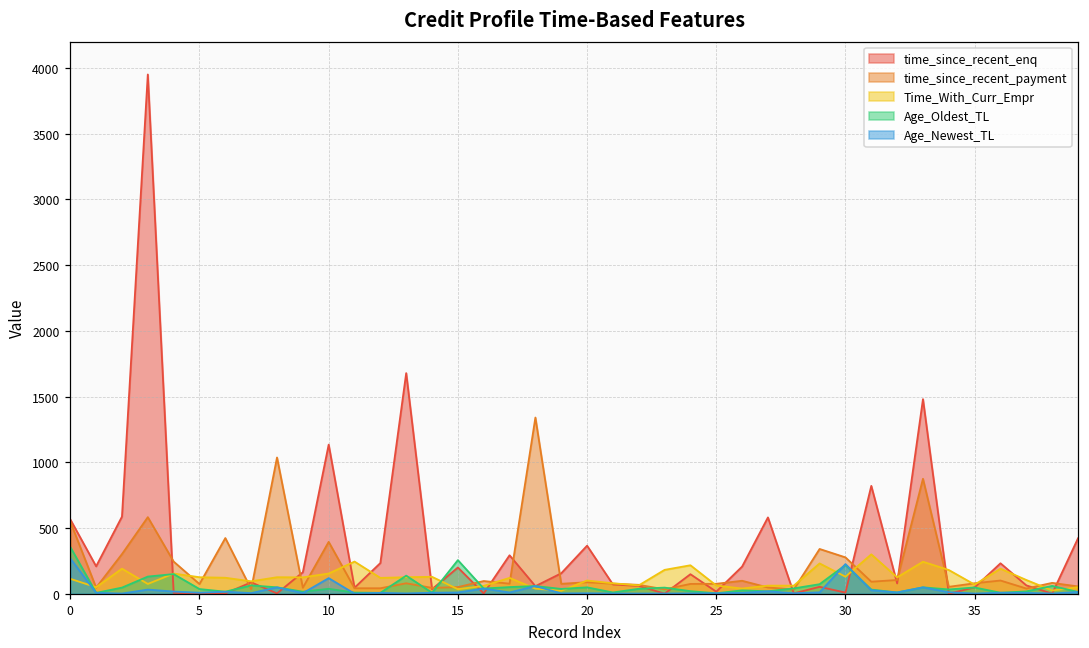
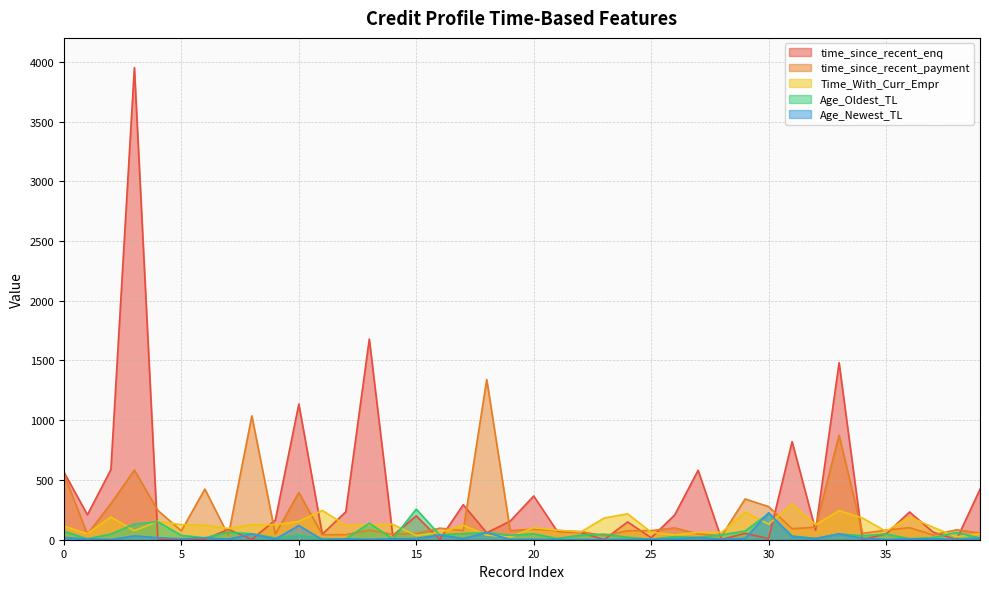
  {
    "Age_Oldest_TL": {
-     "0": 360,
+     "0": 70,
      "5": 40,
      "10": 40,
      "15": 260,
      "20": 50
    },
    "Age_Newest_TL": {
-     "0": 270,
+     "0": 20,
      "10": 120,
      "15": 10,
      "20": 0,
      "35": 0
    }
  }
